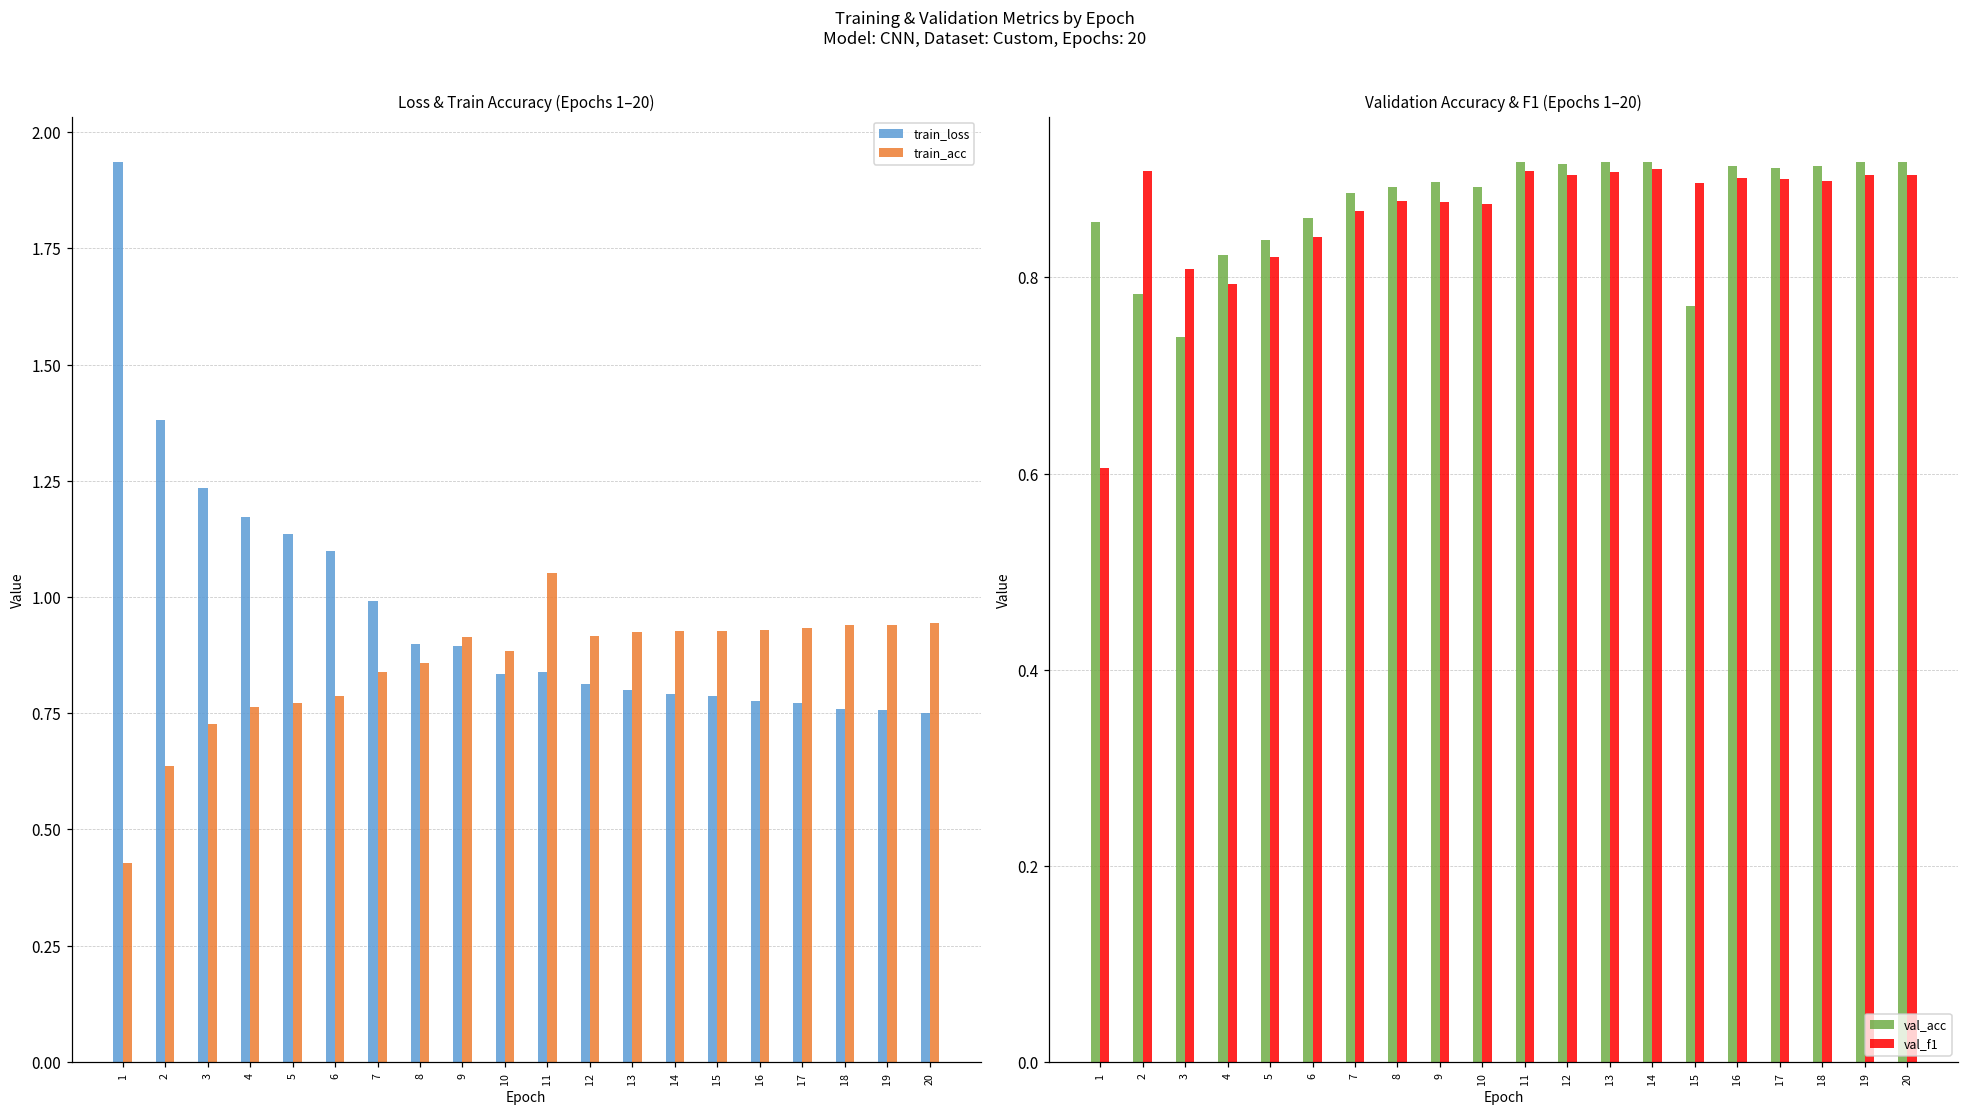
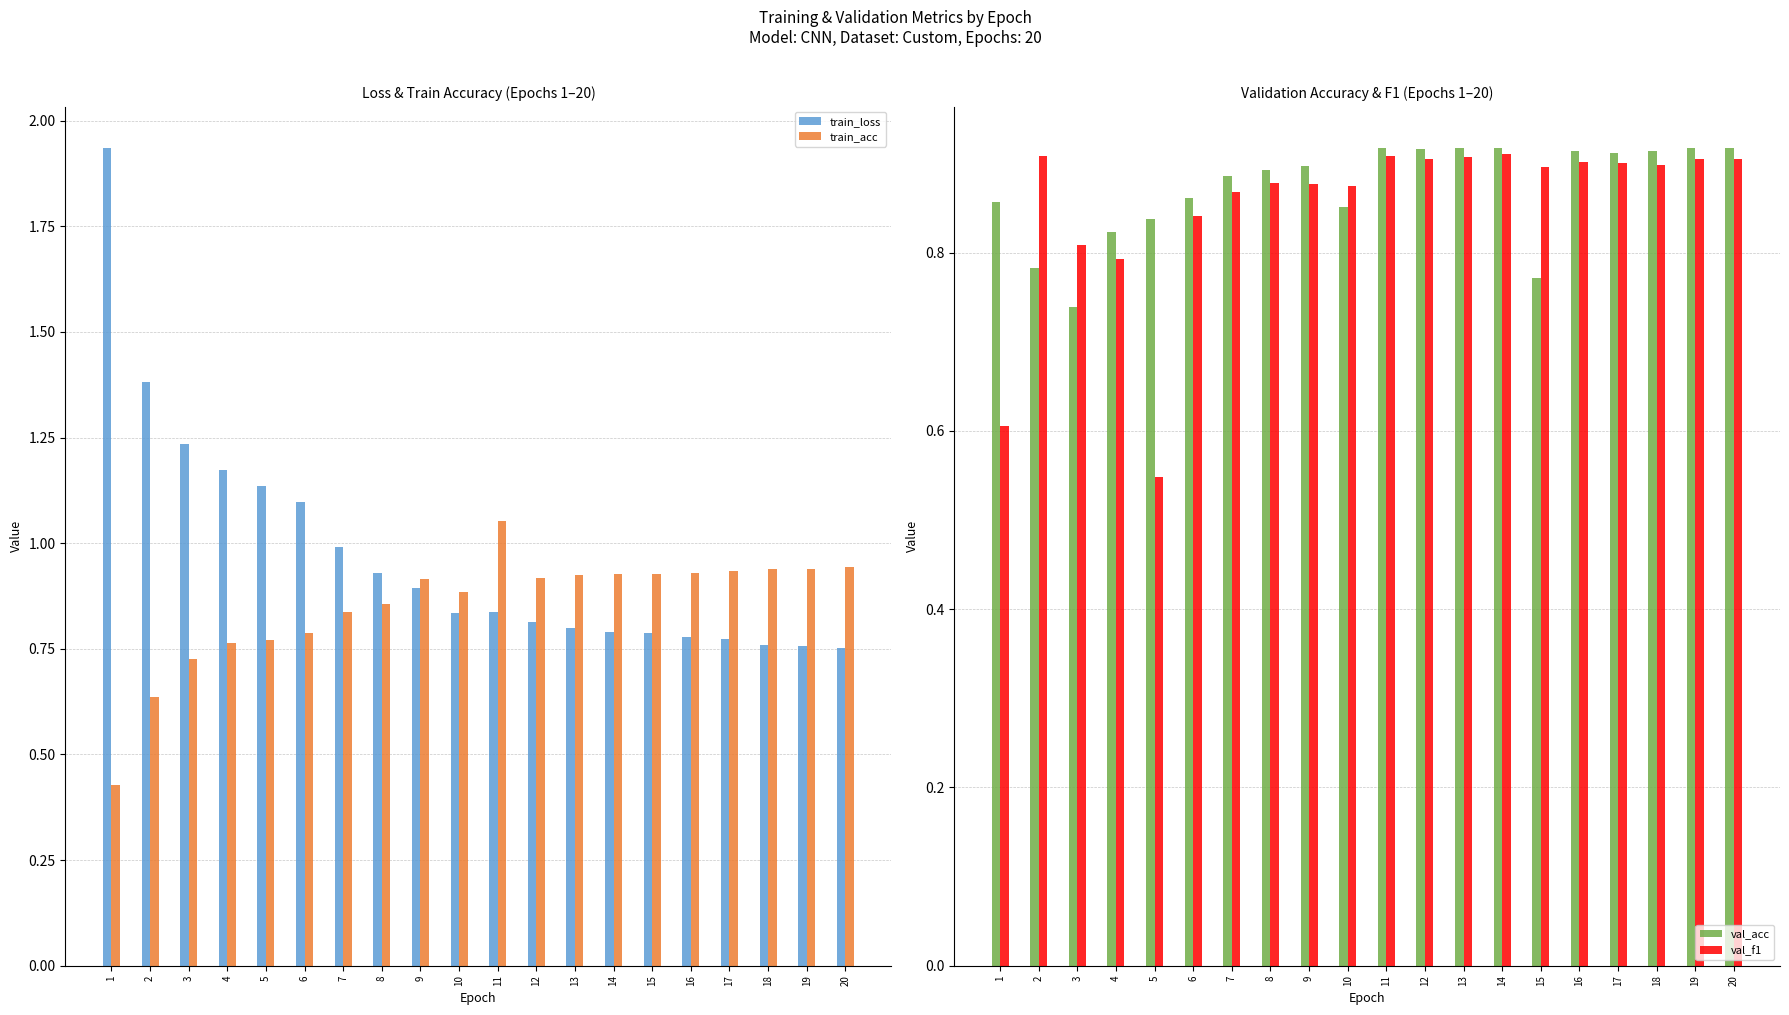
  {
    "Loss & Train Accuracy (Epochs 1–20)": {
      "train_loss": {
        "1": 1.94,
        "2": 1.38,
        "3": 1.24,
        "4": 1.17,
        "5": 1.14,
        "6": 1.10,
        "7": 0.99,
-       "8": 0.90,
+       "8": 0.93,
        "9": 0.89,
        "10": 0.84,
        "11": 0.84,
        "12": 0.81,
        "13": 0.80,
        "14": 0.79,
        "15": 0.79,
        "16": 0.78,
        "17": 0.77,
        "18": 0.76,
        "19": 0.76,
        "20": 0.75
      },
      "train_acc": {
        "1": 0.43,
        "2": 0.64,
        "3": 0.73,
        "4": 0.76,
        "5": 0.77,
        "6": 0.79,
        "7": 0.84,
        "8": 0.86,
        "9": 0.91,
        "10": 0.88,
        "11": 1.05,
        "12": 0.92,
        "13": 0.92,
        "14": 0.93,
        "15": 0.93,
        "16": 0.93,
        "17": 0.93,
        "18": 0.94,
        "19": 0.94,
        "20": 0.94
      }
    },
    "Validation Accuracy & F1 (Epochs 1–20)": {
      "val_acc": {
        "1": 0.86,
        "2": 0.78,
        "3": 0.74,
        "4": 0.82,
        "5": 0.84,
        "6": 0.86,
        "7": 0.89,
        "8": 0.89,
        "9": 0.90,
-       "10": 0.89,
+       "10": 0.85,
        "11": 0.92,
        "12": 0.92,
        "13": 0.92,
        "14": 0.92,
        "15": 0.77,
        "16": 0.91,
        "17": 0.91,
        "18": 0.91,
        "19": 0.92,
        "20": 0.92
      },
      "val_f1": {
        "1": 0.61,
        "2": 0.91,
        "3": 0.81,
        "4": 0.79,
-       "5": 0.82,
+       "5": 0.55,
        "6": 0.84,
        "7": 0.87,
        "8": 0.88,
        "9": 0.88,
        "10": 0.87,
        "11": 0.91,
        "12": 0.90,
        "13": 0.91,
        "14": 0.91,
        "15": 0.90,
        "16": 0.90,
        "17": 0.90,
        "18": 0.90,
        "19": 0.90,
        "20": 0.90
      }
    }
  }
